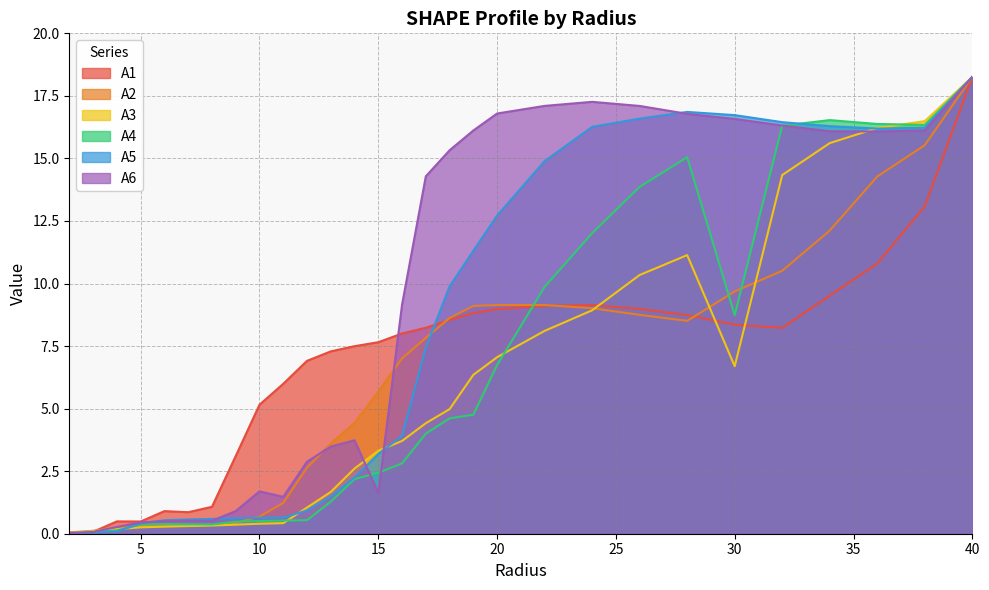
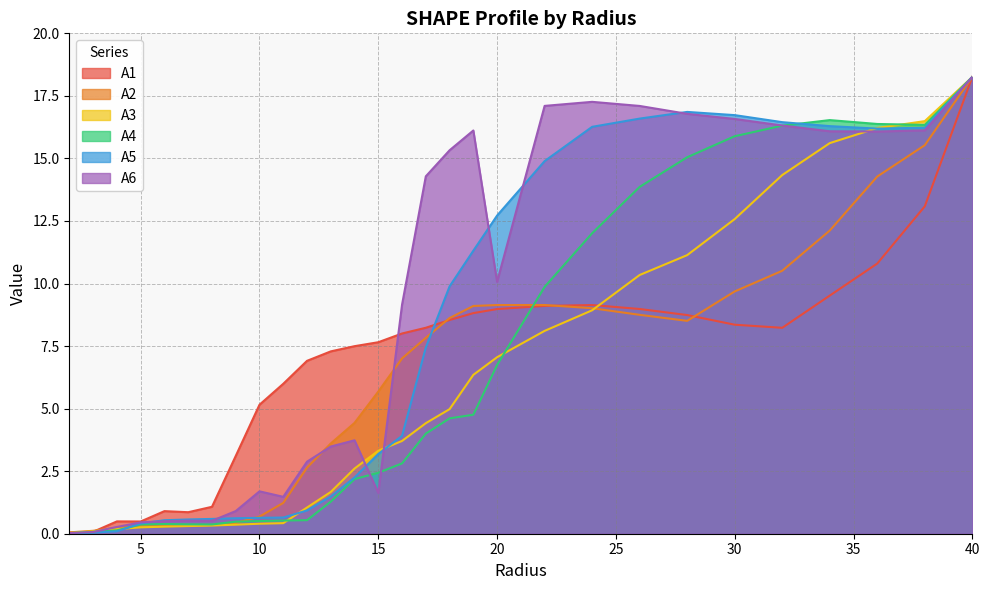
  {
    "A3": {
      "10": 0.4,
      "15": 3.3,
      "20": 7.1,
-     "30": 6.7
+     "30": 12.6
    },
    "A4": {
      "10": 0.5,
      "15": 2.4,
      "20": 6.7,
-     "30": 8.7
+     "30": 15.9
    },
    "A5": {
      "15": 3.2,
      "20": 12.7,
      "30": 16.7
    },
    "A6": {
      "10": 1.7,
      "15": 1.6,
-     "20": 16.8,
+     "20": 10.1,
      "30": 16.6
    }
  }
